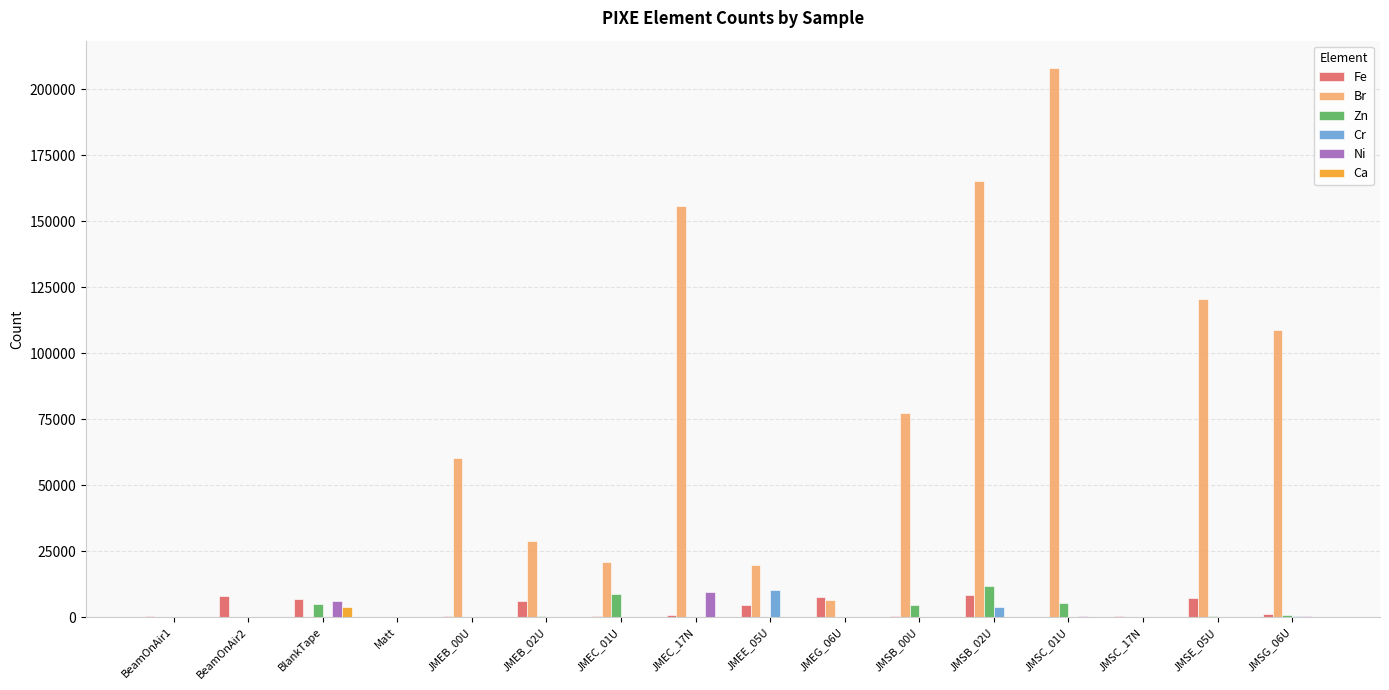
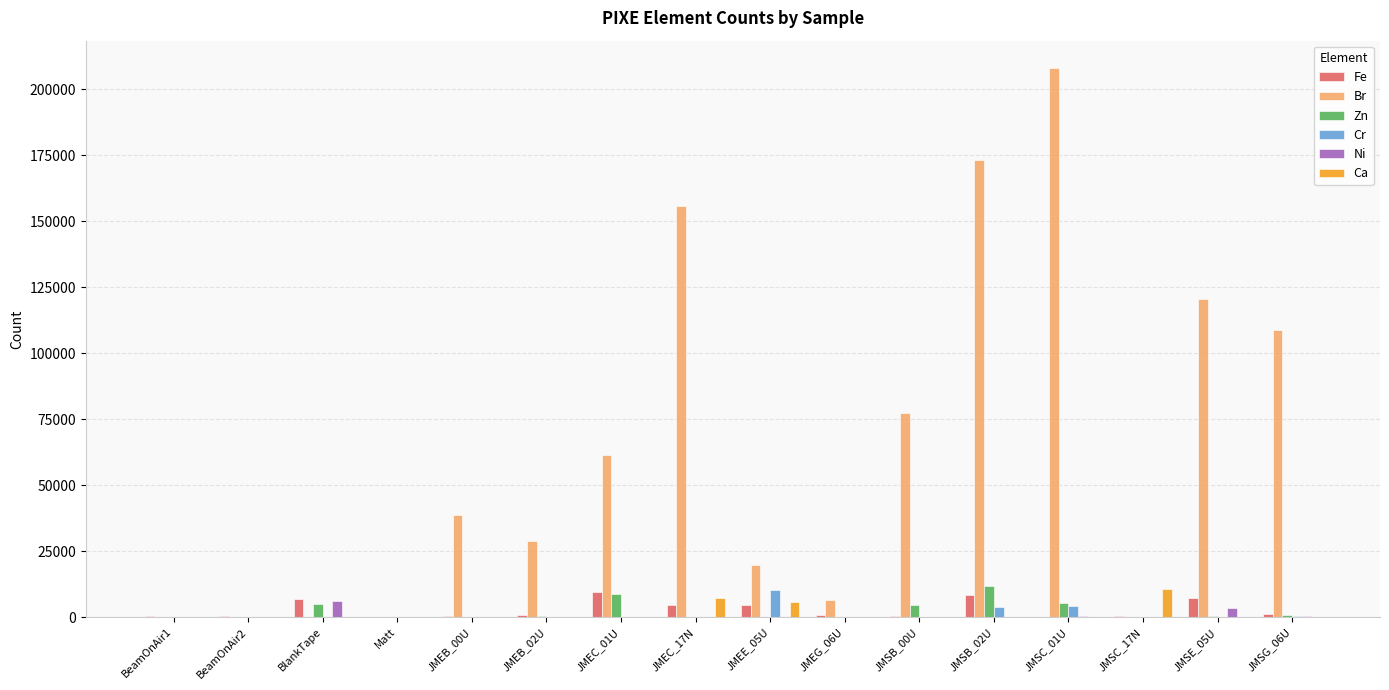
  {
    "Fe": {
-     "BeamOnAir2": 8000,
+     "BeamOnAir2": 0,
      "BlankTape": 7000,
      "Matt": 0,
-     "JMEB_02U": 6000,
-     "JMEC_01U": 0,
-     "JMEC_17N": 1000,
+     "JMEB_02U": 1000,
+     "JMEC_01U": 10000,
+     "JMEC_17N": 5000,
      "JMEE_05U": 5000,
-     "JMEG_06U": 8000,
+     "JMEG_06U": 1000,
      "JMSB_02U": 8000,
      "JMSC_01U": 0,
      "JMSE_05U": 7000,
      "JMSG_06U": 1000
    },
    "Br": {
      "BeamOnAir1": 0,
      "BeamOnAir2": 0,
      "BlankTape": 0,
      "Matt": 0,
-     "JMEB_00U": 60000,
+     "JMEB_00U": 39000,
      "JMEB_02U": 29000,
-     "JMEC_01U": 21000,
+     "JMEC_01U": 61000,
      "JMEC_17N": 156000,
      "JMEE_05U": 20000,
      "JMEG_06U": 6000,
      "JMSB_00U": 77000,
-     "JMSB_02U": 165000,
+     "JMSB_02U": 173000,
      "JMSC_01U": 208000,
      "JMSC_17N": 0,
      "JMSE_05U": 120000,
      "JMSG_06U": 109000
    },
    "Zn": {
      "BeamOnAir1": 0,
      "BeamOnAir2": 0,
      "BlankTape": 5000,
      "Matt": 0,
      "JMEC_01U": 9000,
      "JMEC_17N": 0,
      "JMEE_05U": 0,
      "JMSB_00U": 5000,
      "JMSB_02U": 12000,
      "JMSC_01U": 5000,
      "JMSC_17N": 0
    },
    "Cr": {
      "Matt": 0,
      "JMEB_02U": 0,
      "JMEC_01U": 0,
      "JMEE_05U": 10000,
      "JMEG_06U": 0,
      "JMSB_00U": 0,
      "JMSB_02U": 4000,
-     "JMSC_01U": 0,
+     "JMSC_01U": 4000,
      "JMSE_05U": 0
    },
    "Ni": {
      "BlankTape": 6000,
      "Matt": 0,
      "JMEB_00U": 0,
      "JMEB_02U": 0,
      "JMEC_01U": 0,
-     "JMEC_17N": 10000,
+     "JMEC_17N": 0,
      "JMEE_05U": 0,
      "JMEG_06U": 0,
      "JMSC_17N": 0,
-     "JMSE_05U": 0
+     "JMSE_05U": 3000
    },
    "Ca": {
      "BeamOnAir1": 0,
      "BeamOnAir2": 0,
-     "BlankTape": 4000,
+     "BlankTape": 0,
      "Matt": 0,
      "JMEB_00U": 0,
      "JMEB_02U": 0,
      "JMEC_01U": 0,
-     "JMEC_17N": 0,
-     "JMEE_05U": 0,
+     "JMEC_17N": 7000,
+     "JMEE_05U": 6000,
      "JMEG_06U": 0,
      "JMSB_00U": 0,
      "JMSB_02U": 0,
      "JMSC_01U": 0,
-     "JMSC_17N": 0,
+     "JMSC_17N": 11000,
      "JMSE_05U": 0,
      "JMSG_06U": 0
    }
  }
